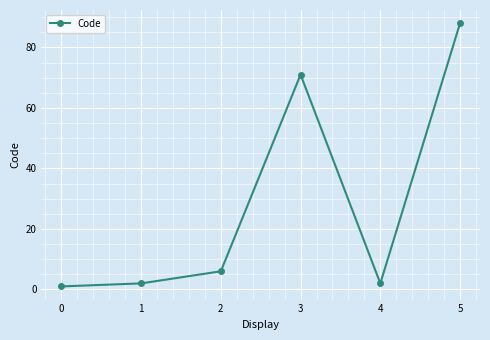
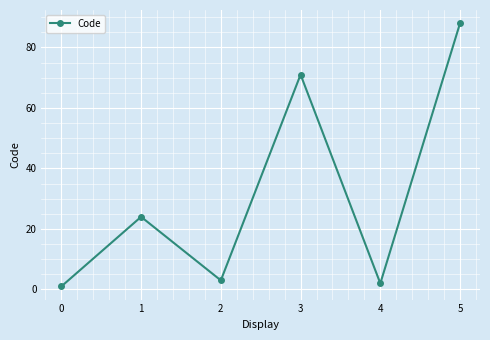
  {
    "0": 1,
-   "1": 2,
-   "2": 6,
+   "1": 24,
+   "2": 3,
    "3": 71,
    "4": 2,
    "5": 88
  }
